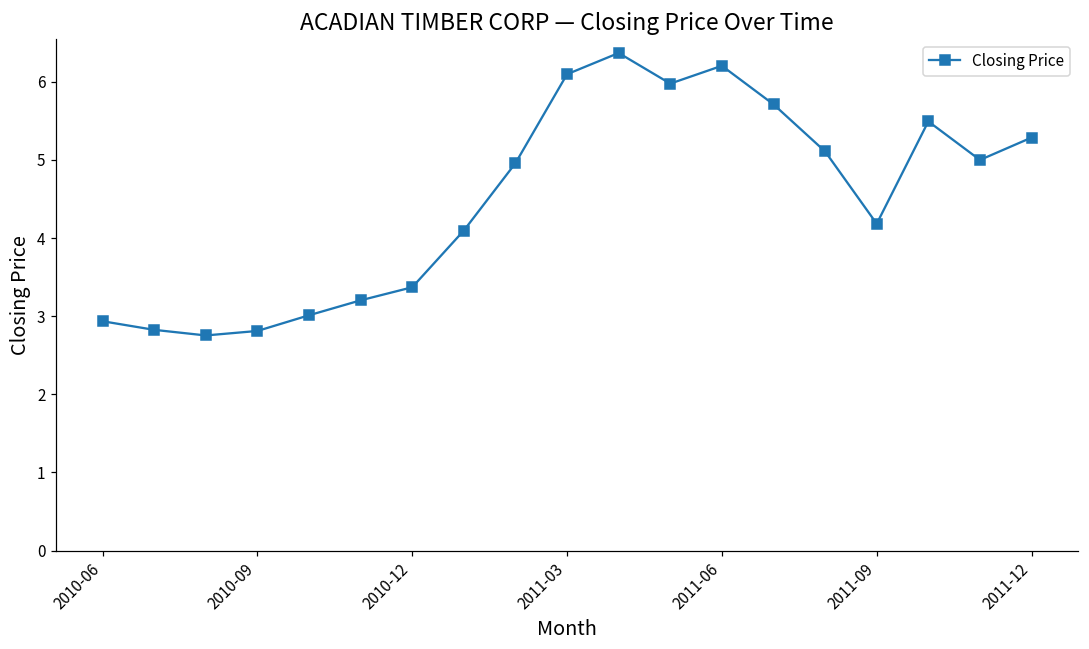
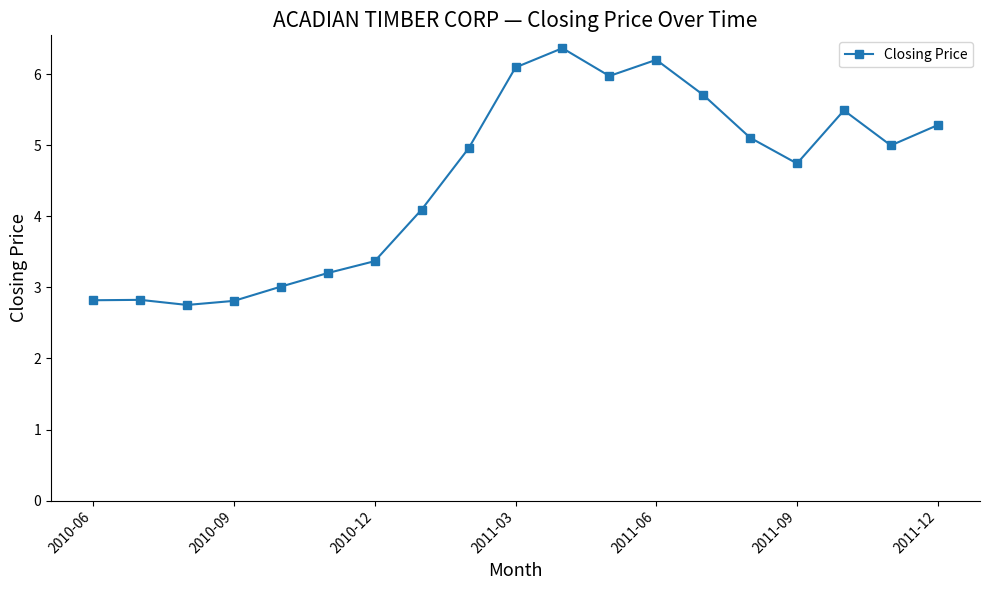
  {
-   "2010-06": 2.9,
+   "2010-06": 2.8,
    "2010-09": 2.8,
    "2010-12": 3.4,
    "2011-03": 6.1,
    "2011-06": 6.2,
-   "2011-09": 4.2,
+   "2011-09": 4.7,
    "2011-12": 5.3
  }
